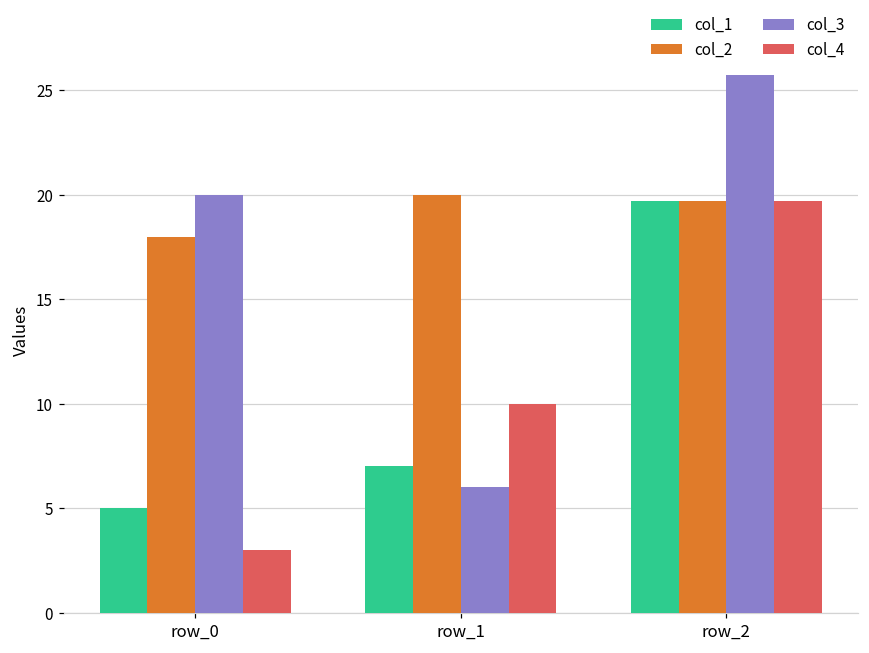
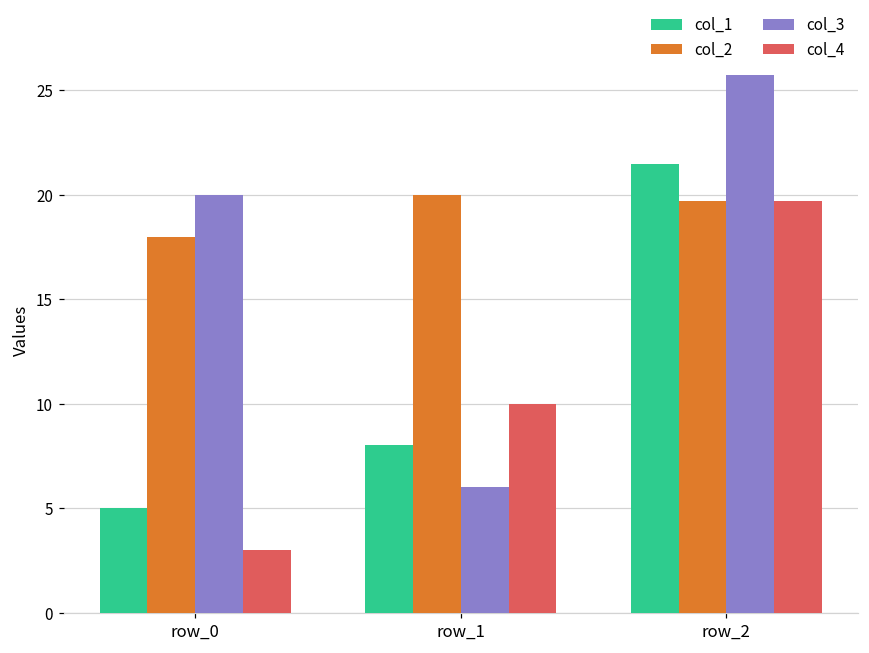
  {
    "col_1": {
      "row_0": 5.0,
-     "row_1": 7,
-     "row_2": 19.7
+     "row_1": 8,
+     "row_2": 21.5
    },
    "col_3": {
      "row_0": 20.0,
      "row_1": 6.0,
      "row_2": 25.7
    }
  }
